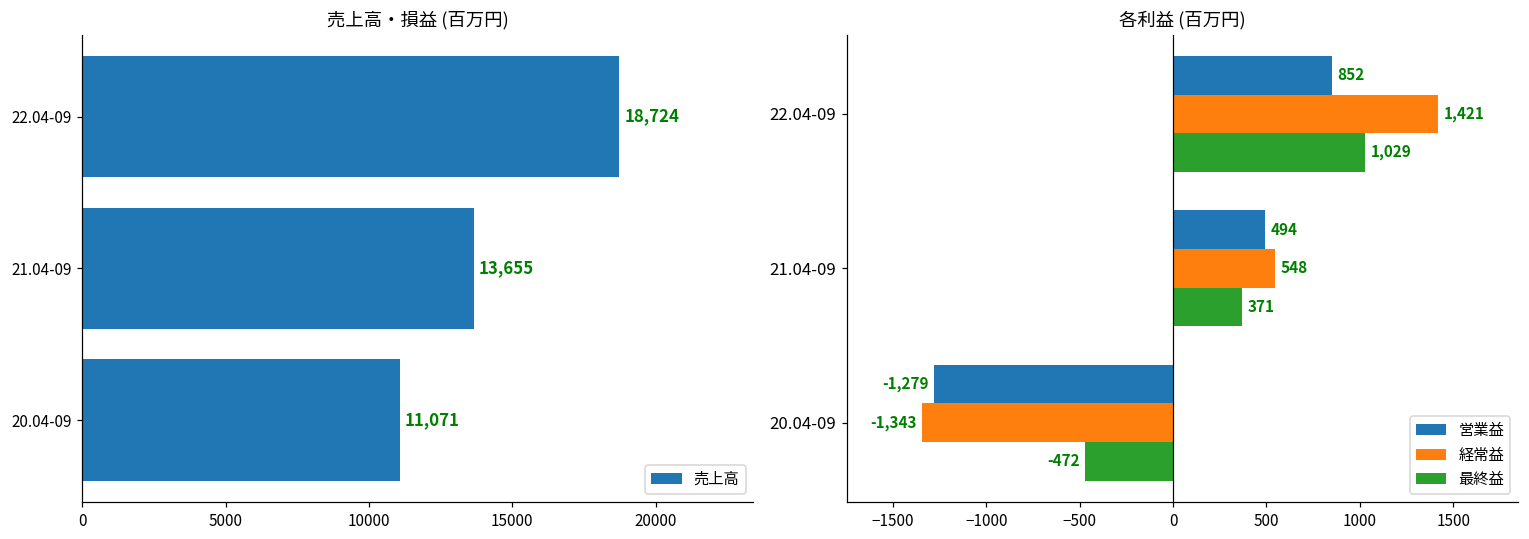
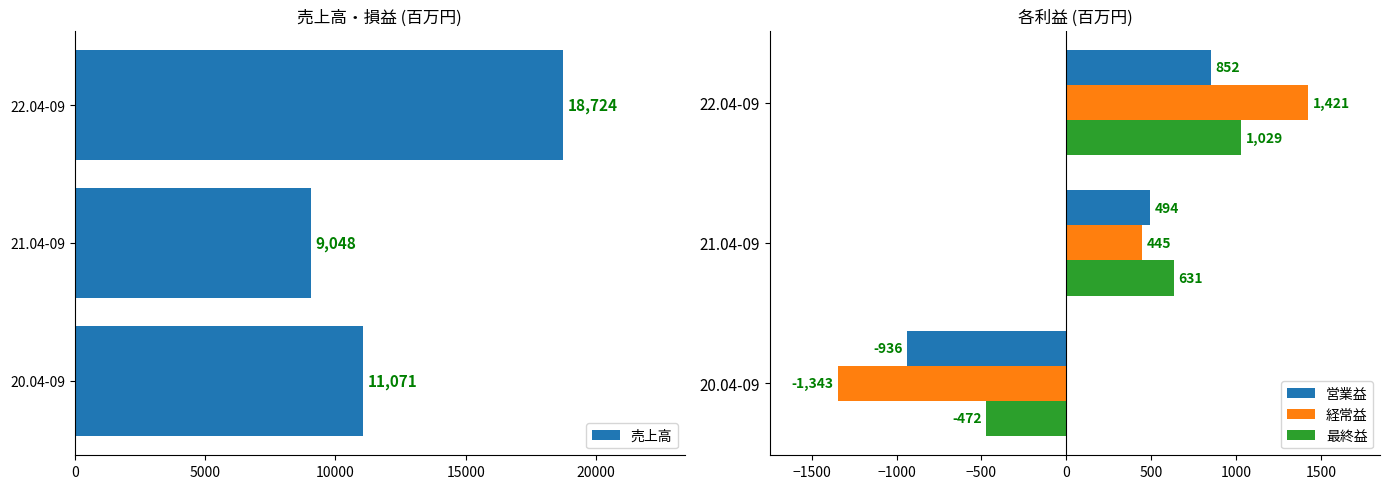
  {
    "売上高・損益 (百万円)": {
      "22.04-09": "18,724",
-     "21.04-09": "13,655",
+     "21.04-09": "9,048",
      "20.04-09": "11,071"
    },
    "各利益 (百万円)": {
      "営業益": {
        "22.04-09": "852",
        "21.04-09": "494",
-       "20.04-09": "-1,279"
+       "20.04-09": "-936"
      },
      "経常益": {
        "22.04-09": "1,421",
-       "21.04-09": "548",
+       "21.04-09": "445",
        "20.04-09": "-1,343"
      },
      "最終益": {
        "22.04-09": "1,029",
-       "21.04-09": "371",
+       "21.04-09": "631",
        "20.04-09": "-472"
      }
    }
  }
